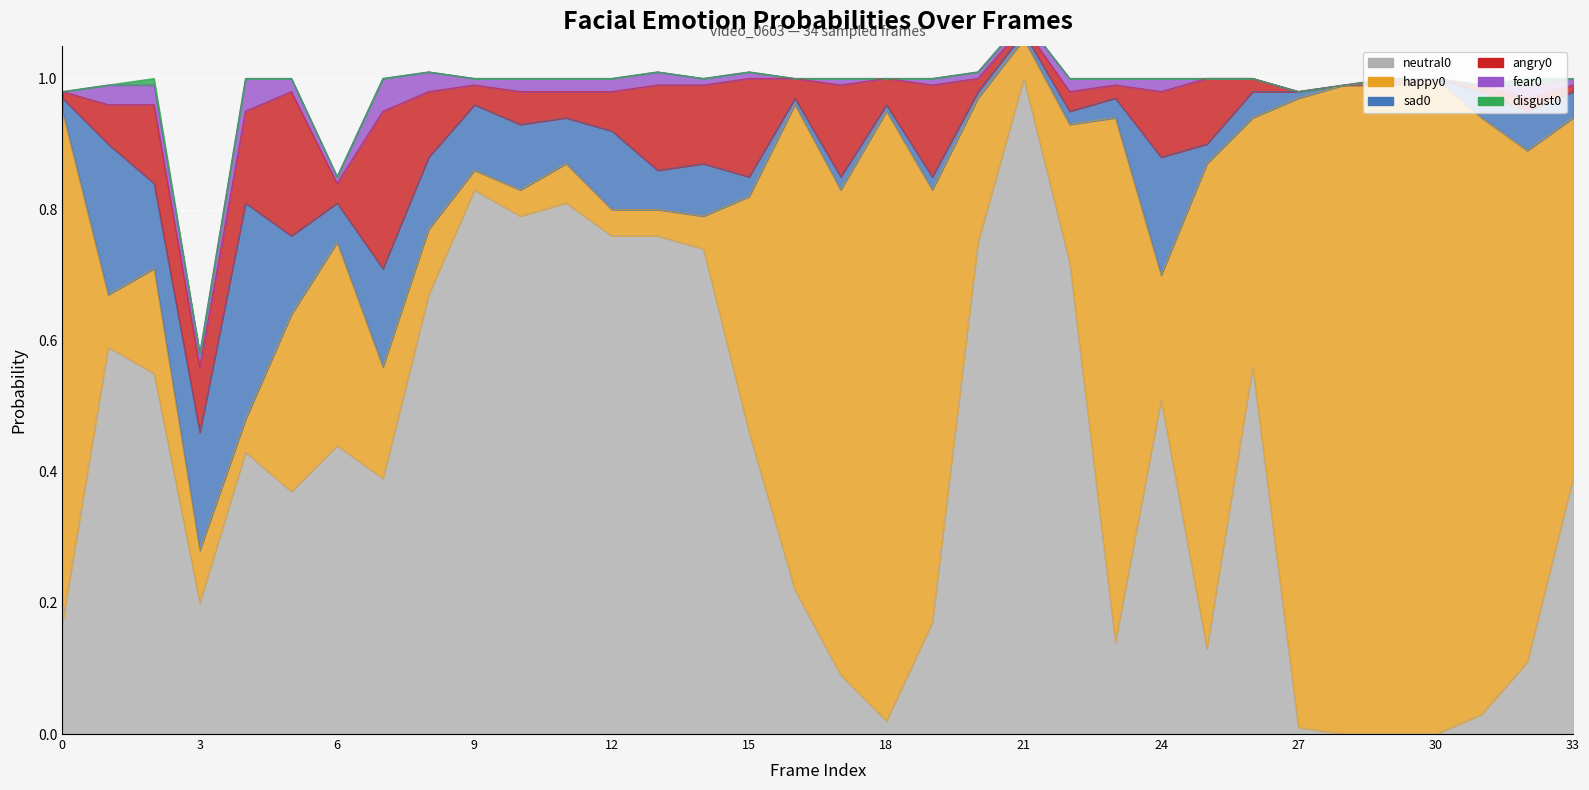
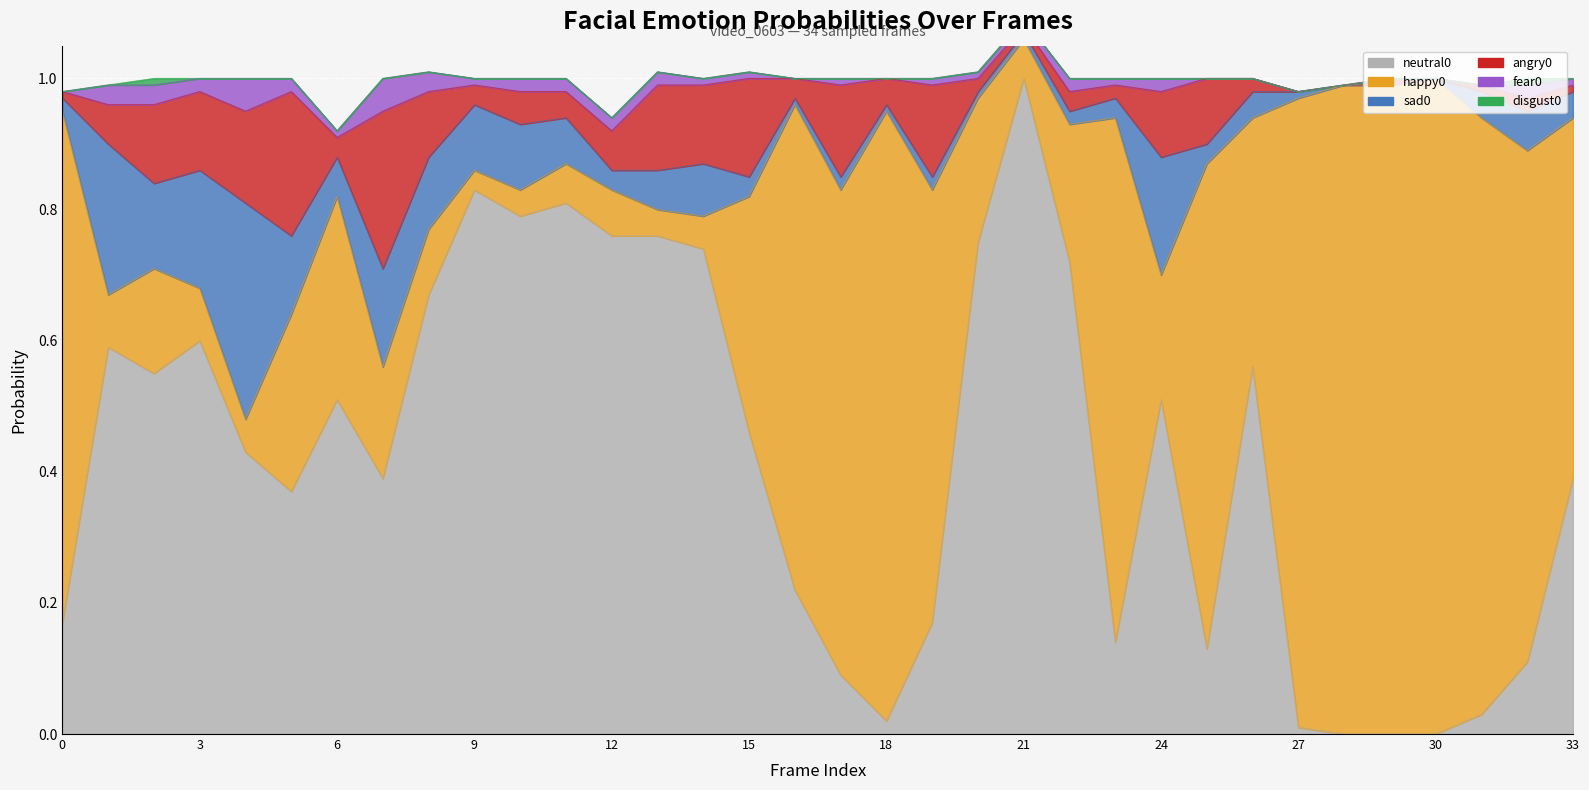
  {
    "neutral0": {
      "0": 0.17,
-     "3": 0.2,
-     "6": 0.44,
+     "3": 0.6,
+     "6": 0.51,
      "9": 0.83,
      "12": 0.76,
      "15": 0.46,
      "18": 0.02,
      "21": 1.00,
      "24": 0.51,
      "27": 0.01,
      "30": 0.00,
      "33": 0.39
    },
    "happy0": {
      "0": 0.78,
      "3": 0.08,
      "6": 0.31,
      "9": 0.03,
-     "12": 0.04,
+     "12": 0.07,
      "15": 0.36,
      "18": 0.93,
      "24": 0.19,
      "27": 0.96,
      "33": 0.55
    },
    "sad0": {
      "0": 0.02,
      "3": 0.18,
      "6": 0.06,
      "9": 0.10,
-     "12": 0.12,
+     "12": 0.03,
      "15": 0.03,
      "18": 0.01,
      "24": 0.18,
      "33": 0.04
    },
    "angry0": {
-     "3": 0.10,
+     "3": 0.12,
      "6": 0.03,
      "9": 0.03,
      "12": 0.06,
      "15": 0.15,
      "24": 0.10,
      "33": 0.01
    }
  }
